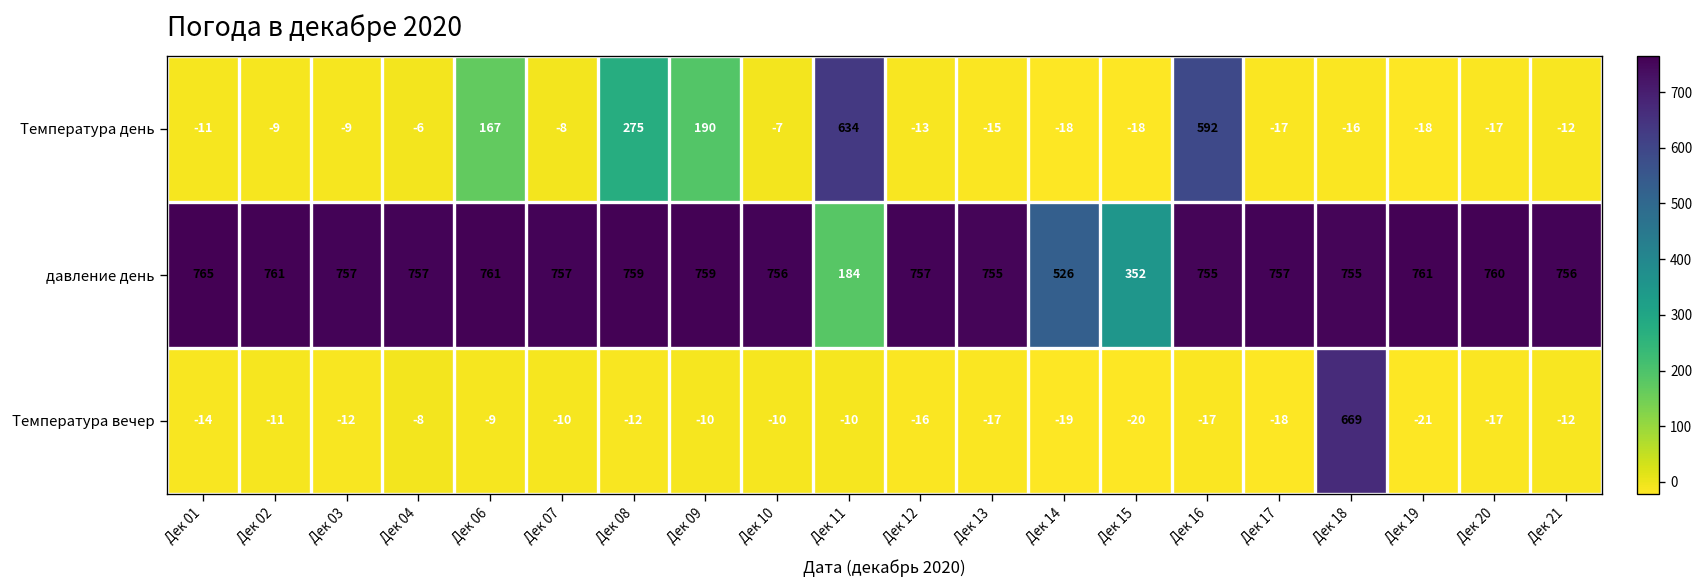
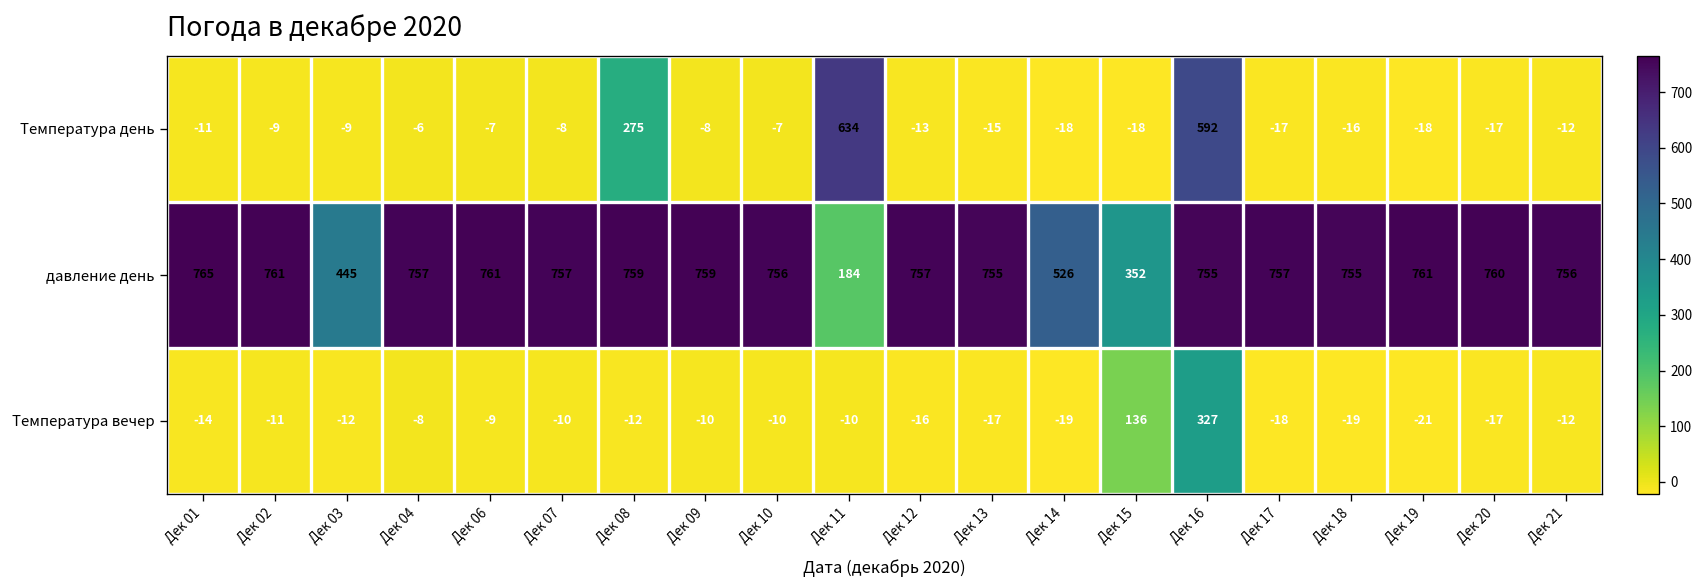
  {
    "Температура день": {
      "Дек 01": -11,
      "Дек 02": -9,
      "Дек 03": -9,
      "Дек 04": -6,
-     "Дек 06": 167,
+     "Дек 06": -7,
      "Дек 07": -8,
      "Дек 08": 275,
-     "Дек 09": 190,
+     "Дек 09": -8,
      "Дек 10": -7,
      "Дек 11": 634,
      "Дек 12": -13,
      "Дек 13": -15,
      "Дек 14": -18,
      "Дек 15": -18,
      "Дек 16": 592,
      "Дек 17": -17,
      "Дек 18": -16,
      "Дек 19": -18,
      "Дек 20": -17,
      "Дек 21": -12
    },
    "давление день": {
      "Дек 01": 765,
      "Дек 02": 761,
-     "Дек 03": 757,
+     "Дек 03": 445,
      "Дек 04": 757,
      "Дек 06": 761,
      "Дек 07": 757,
      "Дек 08": 759,
      "Дек 09": 759,
      "Дек 10": 756,
      "Дек 11": 184,
      "Дек 12": 757,
      "Дек 13": 755,
      "Дек 14": 526,
      "Дек 15": 352,
      "Дек 16": 755,
      "Дек 17": 757,
      "Дек 18": 755,
      "Дек 19": 761,
      "Дек 20": 760,
      "Дек 21": 756
    },
    "Температура вечер": {
      "Дек 01": -14,
      "Дек 02": -11,
      "Дек 03": -12,
      "Дек 04": -8,
      "Дек 06": -9,
      "Дек 07": -10,
      "Дек 08": -12,
      "Дек 09": -10,
      "Дек 10": -10,
      "Дек 11": -10,
      "Дек 12": -16,
      "Дек 13": -17,
      "Дек 14": -19,
-     "Дек 15": -20,
-     "Дек 16": -17,
+     "Дек 15": 136,
+     "Дек 16": 327,
      "Дек 17": -18,
-     "Дек 18": 669,
+     "Дек 18": -19,
      "Дек 19": -21,
      "Дек 20": -17,
      "Дек 21": -12
    }
  }
